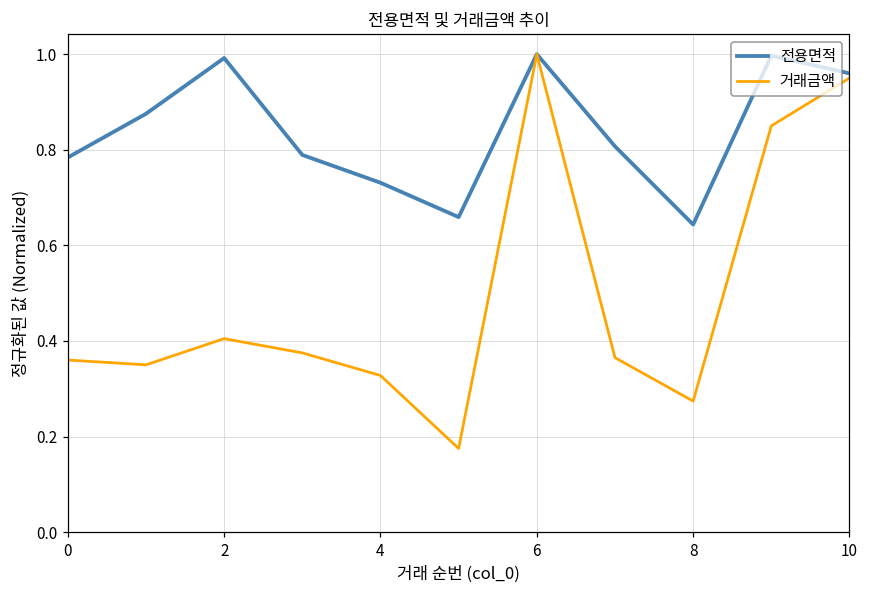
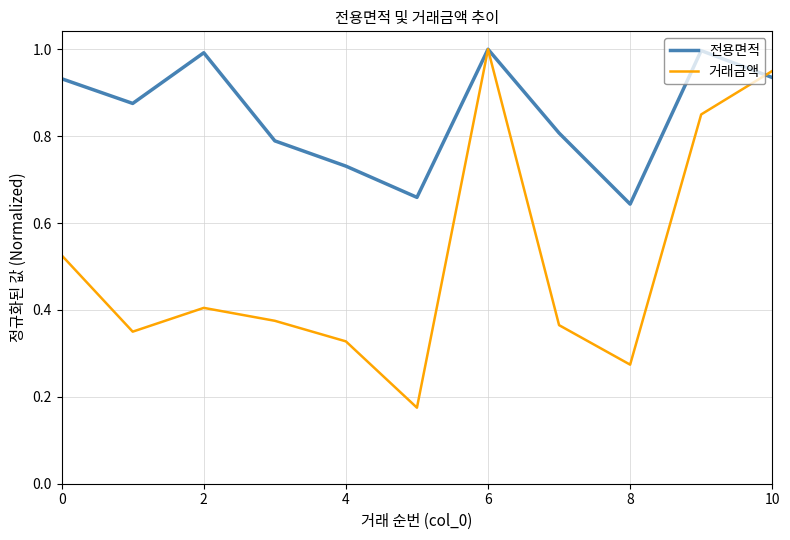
  {
    "전용면적": {
-     "0": 0.78,
+     "0": 0.93,
      "2": 0.99,
      "4": 0.73,
      "8": 0.64,
-     "10": 0.96
+     "10": 0.93
    },
    "거래금액": {
-     "0": 0.36,
+     "0": 0.53,
      "2": 0.40,
      "4": 0.33,
      "8": 0.27,
      "10": 0.95
    }
  }
